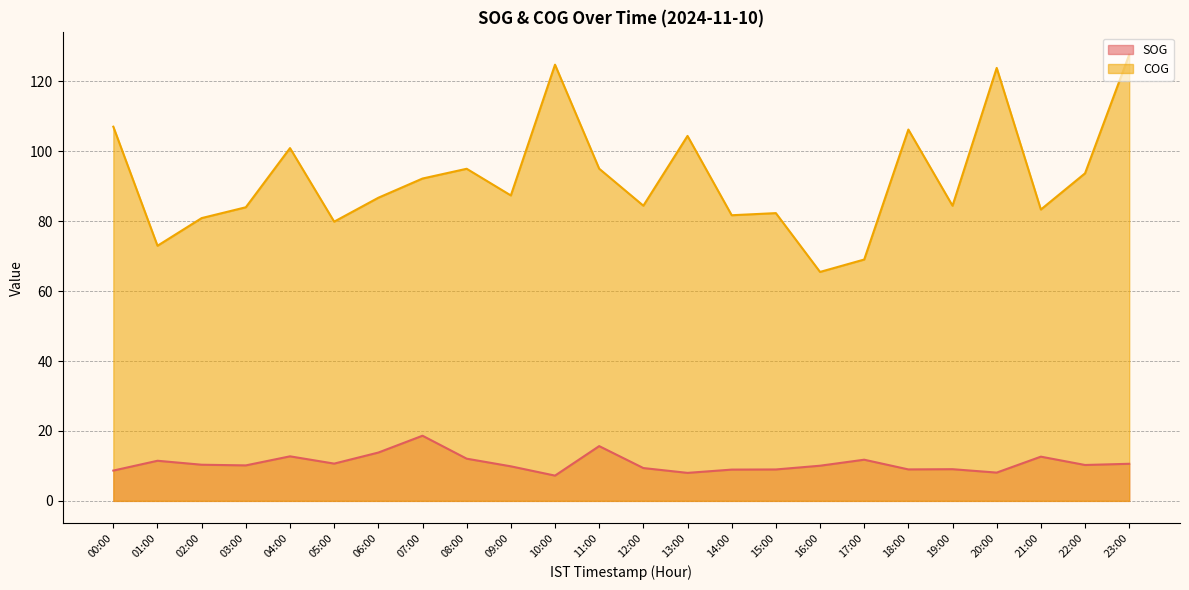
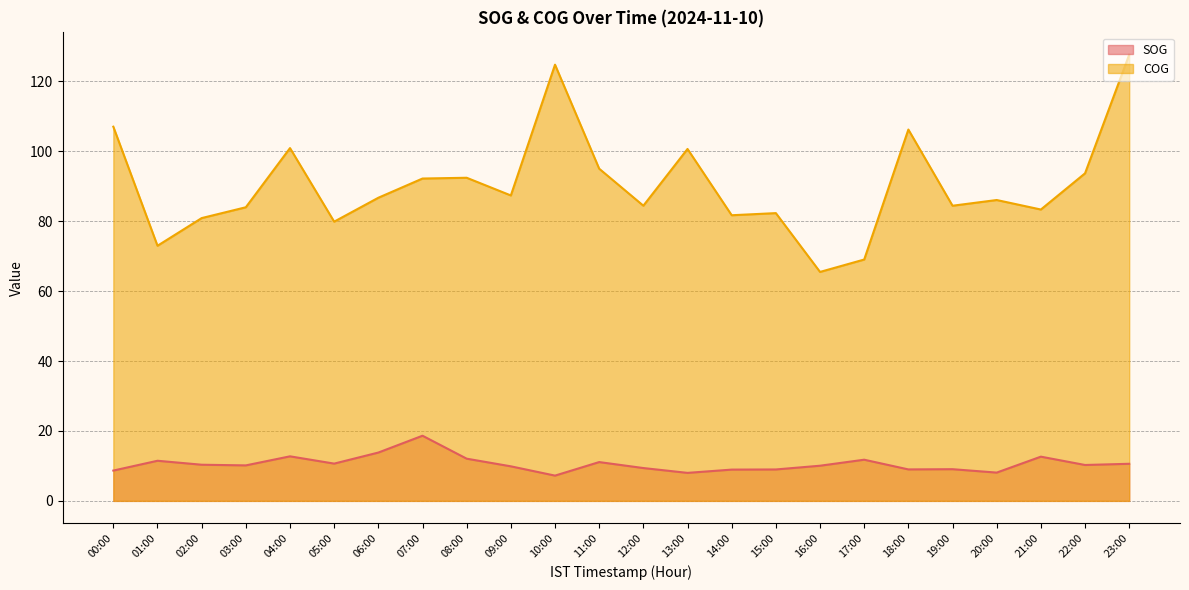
  {
    "SOG": {
      "00:00": 9,
      "01:00": 11,
      "02:00": 10,
      "03:00": 10,
      "04:00": 13,
      "05:00": 11,
      "06:00": 14,
      "07:00": 19,
      "08:00": 12,
      "09:00": 10,
      "10:00": 7,
-     "11:00": 16,
+     "11:00": 11,
      "12:00": 9,
      "13:00": 8,
      "14:00": 9,
      "15:00": 9,
      "16:00": 10,
      "17:00": 12,
      "18:00": 9,
      "19:00": 9,
      "20:00": 8,
      "21:00": 13,
      "22:00": 10,
      "23:00": 11
    },
    "COG": {
      "00:00": 107,
      "01:00": 73,
      "02:00": 81,
      "03:00": 84,
      "04:00": 101,
      "05:00": 80,
      "06:00": 87,
      "07:00": 92,
-     "08:00": 95,
+     "08:00": 92,
      "09:00": 87,
      "10:00": 125,
      "11:00": 95,
      "12:00": 84,
-     "13:00": 104,
+     "13:00": 101,
      "14:00": 82,
      "15:00": 82,
      "16:00": 65,
      "17:00": 69,
      "18:00": 106,
      "19:00": 84,
-     "20:00": 124,
+     "20:00": 86,
      "21:00": 83,
      "22:00": 94
    }
  }
